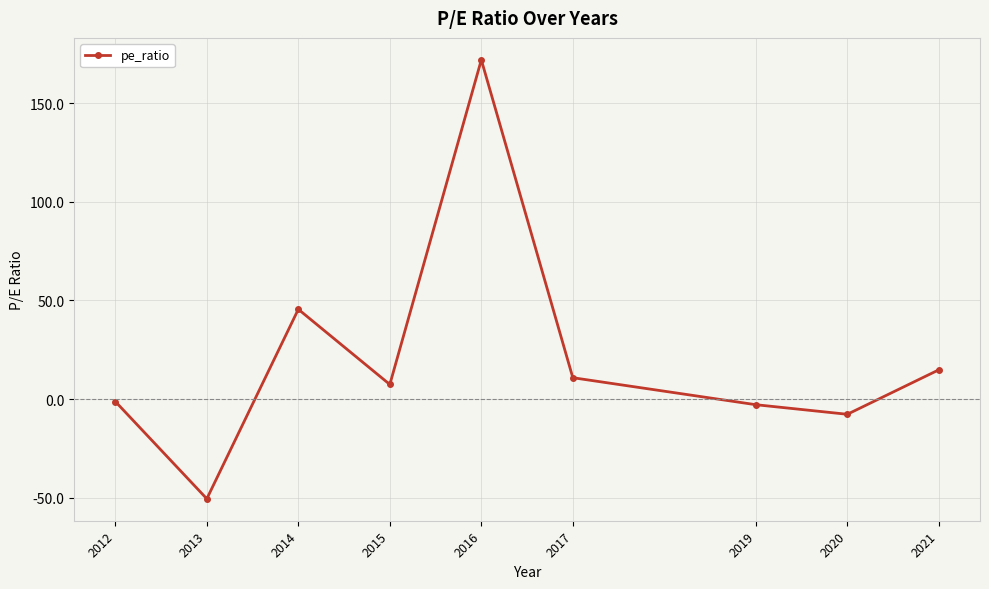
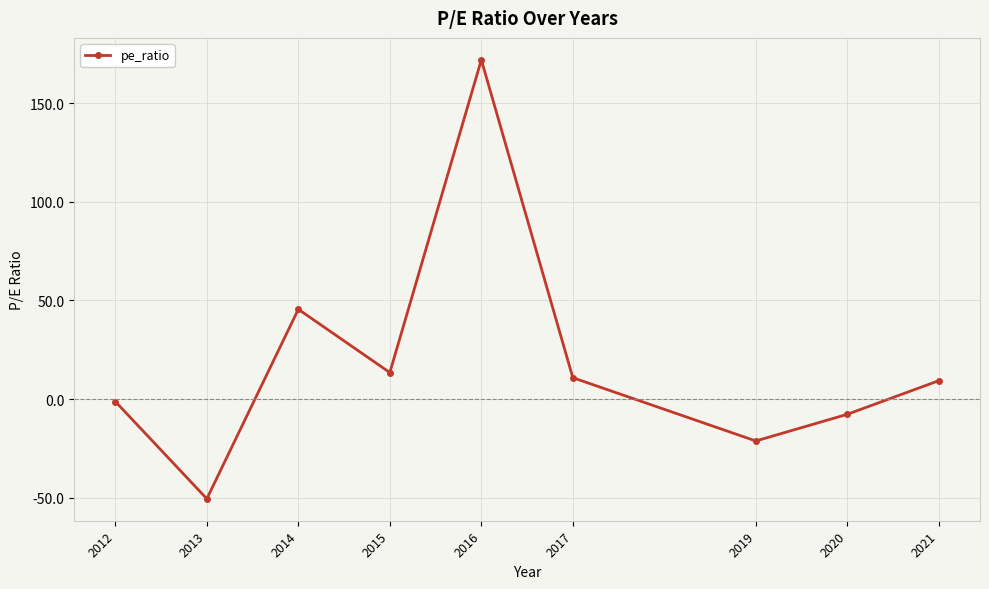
  {
    "2012": -1,
    "2013": -51,
    "2014": 46,
-   "2015": 7,
+   "2015": 13,
    "2016": 172,
    "2017": 11,
-   "2019": -3,
+   "2019": -21,
    "2020": -8,
-   "2021": 15
+   "2021": 9
  }
